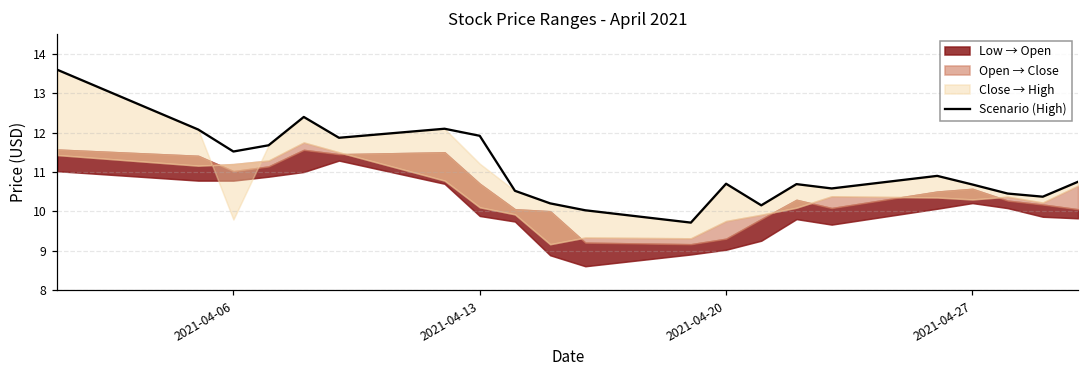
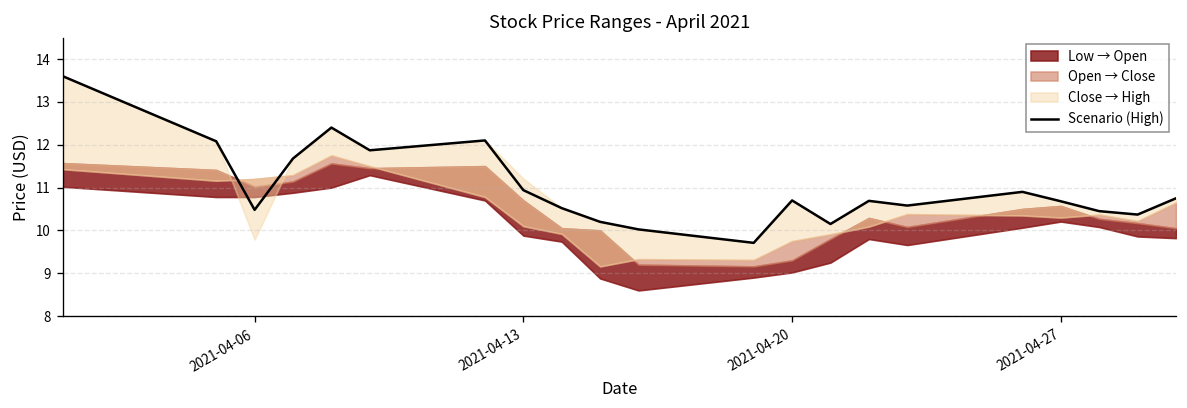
  {
    "Scenario (High)": {
-     "2021-04-06": 11.5,
-     "2021-04-13": 11.9
+     "2021-04-06": 10.5,
+     "2021-04-13": 10.9
    }
  }
